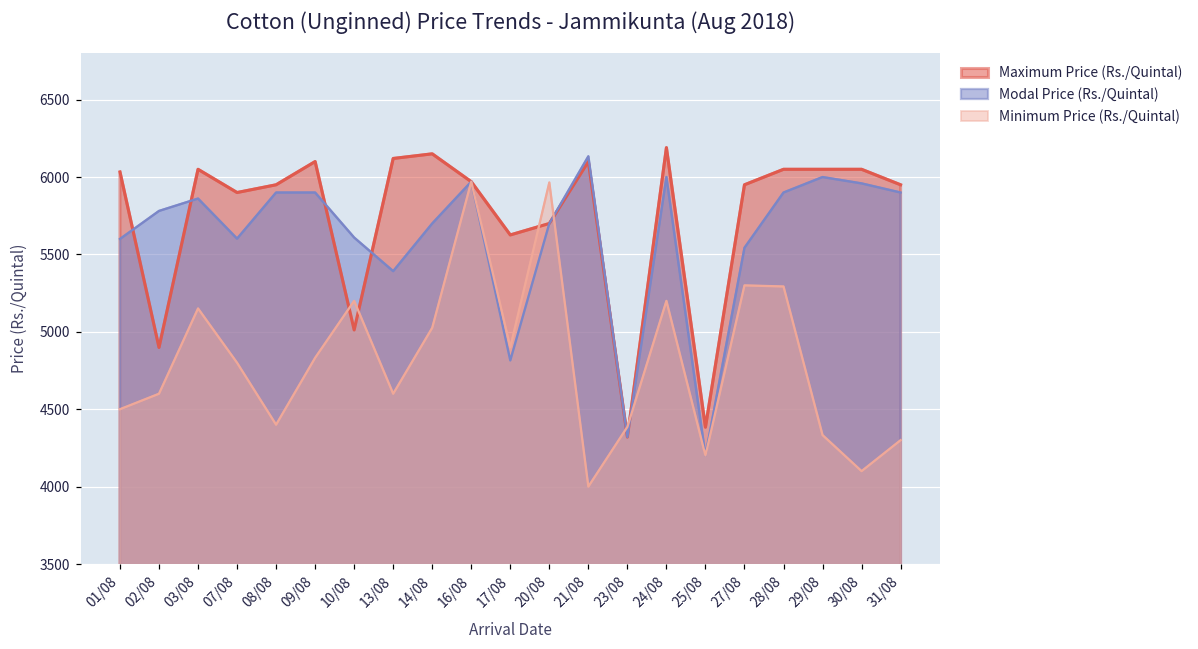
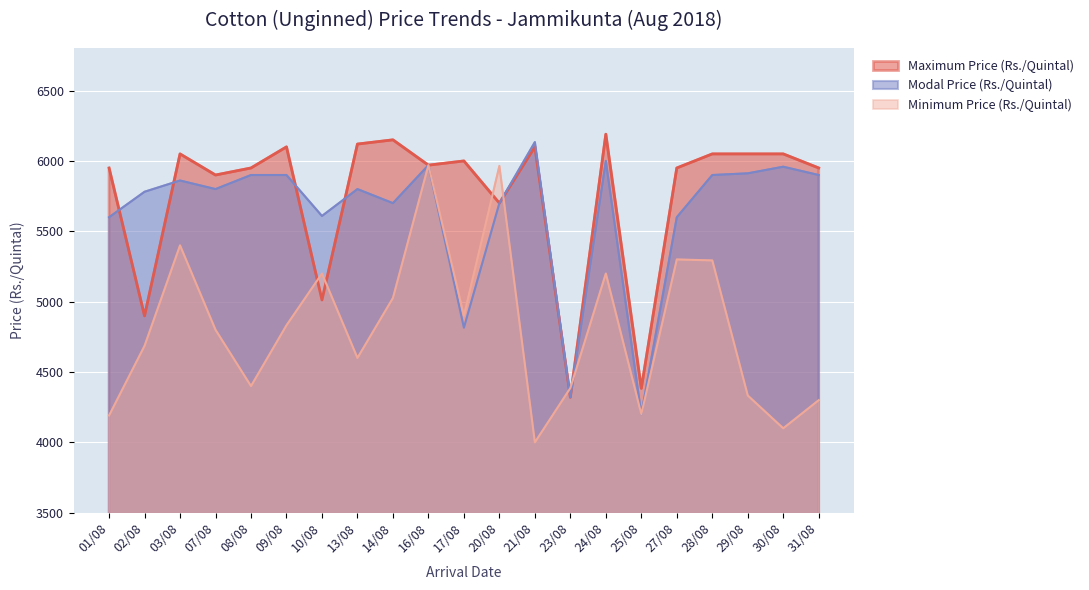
  {
    "Maximum Price (Rs./Quintal)": {
-     "01/08": 6030,
+     "01/08": 5950,
      "02/08": 4900,
      "03/08": 6050,
      "07/08": 5900,
      "08/08": 5950,
      "09/08": 6100,
      "10/08": 5010,
      "13/08": 6120,
      "14/08": 6150,
-     "17/08": 5630,
+     "17/08": 6000,
      "21/08": 6100,
      "24/08": 6190,
      "25/08": 4380,
      "27/08": 5950,
      "28/08": 6050,
      "29/08": 6050,
      "30/08": 6050,
      "31/08": 5950
    },
    "Modal Price (Rs./Quintal)": {
      "01/08": 5600,
      "02/08": 5780,
      "03/08": 5860,
-     "07/08": 5600,
+     "07/08": 5800,
      "08/08": 5900,
      "09/08": 5900,
      "10/08": 5610,
-     "13/08": 5390,
+     "13/08": 5800,
      "14/08": 5700,
      "17/08": 4820,
      "21/08": 6130,
      "24/08": 6000,
-     "27/08": 5540,
+     "27/08": 5600,
      "28/08": 5900,
-     "29/08": 6000,
+     "29/08": 5910,
      "30/08": 5960,
      "31/08": 5900
    },
    "Minimum Price (Rs./Quintal)": {
-     "01/08": 4500,
-     "02/08": 4600,
-     "03/08": 5150,
+     "01/08": 4190,
+     "02/08": 4690,
+     "03/08": 5400,
      "07/08": 4800,
      "08/08": 4400,
      "09/08": 4830,
      "10/08": 5200,
      "13/08": 4600,
      "14/08": 5030,
      "17/08": 4900,
      "20/08": 5970,
      "21/08": 4000,
      "23/08": 4390,
      "24/08": 5200,
      "27/08": 5300,
      "28/08": 5290,
      "29/08": 4330,
      "30/08": 4100,
      "31/08": 4300
    }
  }
